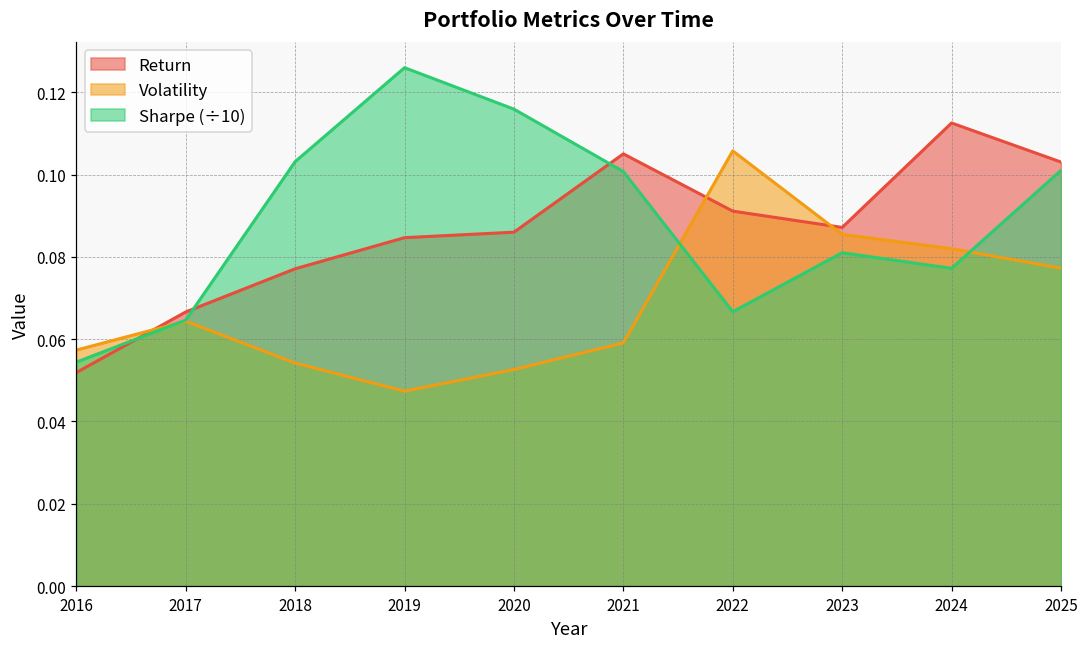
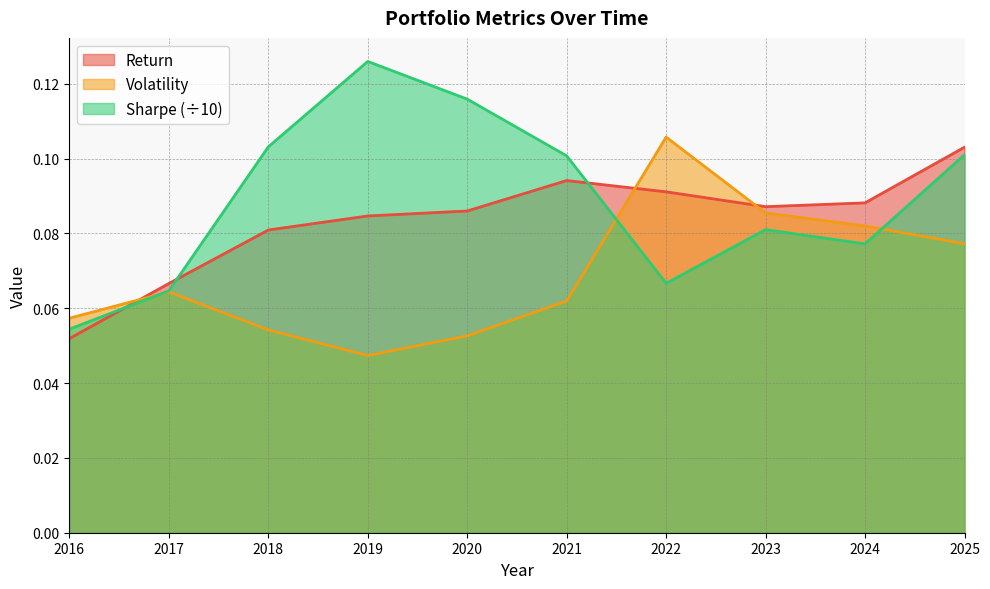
  {
    "Return": {
      "2016": 0.052,
      "2017": 0.067,
-     "2018": 0.077,
+     "2018": 0.081,
      "2019": 0.085,
      "2020": 0.086,
-     "2021": 0.105,
+     "2021": 0.094,
      "2022": 0.091,
      "2023": 0.087,
-     "2024": 0.113,
+     "2024": 0.088,
      "2025": 0.103
    },
    "Volatility": {
      "2016": 0.057,
      "2018": 0.054,
      "2019": 0.047,
      "2020": 0.053,
-     "2021": 0.059,
+     "2021": 0.062,
      "2022": 0.106,
      "2023": 0.085,
      "2024": 0.082,
      "2025": 0.077
    },
    "Sharpe (÷10)": {
      "2016": 0.054,
      "2018": 0.103,
      "2019": 0.126,
      "2020": 0.116,
      "2021": 0.101,
      "2022": 0.067,
      "2023": 0.081,
      "2024": 0.077,
      "2025": 0.101
    }
  }
